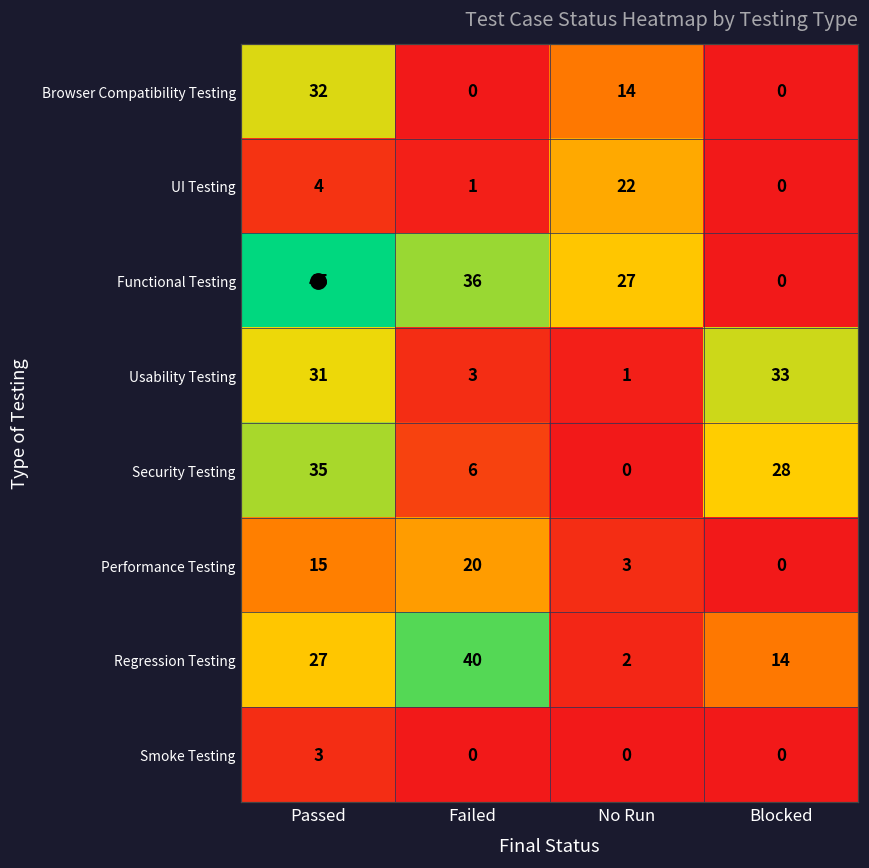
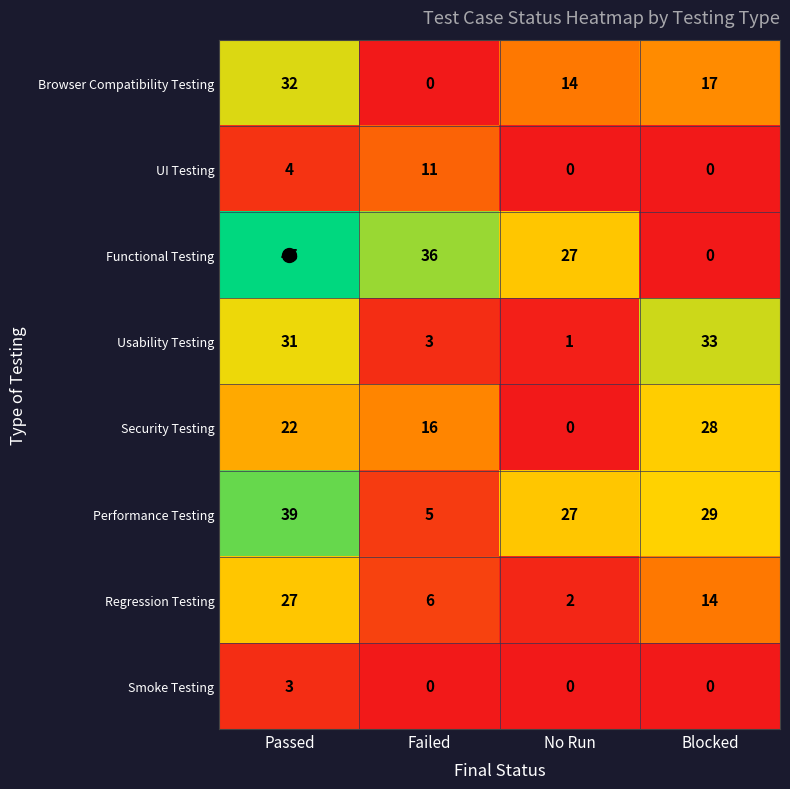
  {
    "Browser Compatibility Testing": {
      "Passed": 32,
      "Failed": 0,
      "No Run": 14,
-     "Blocked": 0
+     "Blocked": 17
    },
    "UI Testing": {
      "Passed": 4,
-     "Failed": 1,
-     "No Run": 22,
+     "Failed": 11,
+     "No Run": 0,
      "Blocked": 0
    },
    "Functional Testing": {
      "Failed": 36,
      "No Run": 27,
      "Blocked": 0
    },
    "Usability Testing": {
      "Passed": 31,
      "Failed": 3,
      "No Run": 1,
      "Blocked": 33
    },
    "Security Testing": {
-     "Passed": 35,
-     "Failed": 6,
+     "Passed": 22,
+     "Failed": 16,
      "No Run": 0,
      "Blocked": 28
    },
    "Performance Testing": {
-     "Passed": 15,
-     "Failed": 20,
-     "No Run": 3,
-     "Blocked": 0
+     "Passed": 39,
+     "Failed": 5,
+     "No Run": 27,
+     "Blocked": 29
    },
    "Regression Testing": {
      "Passed": 27,
-     "Failed": 40,
+     "Failed": 6,
      "No Run": 2,
      "Blocked": 14
    },
    "Smoke Testing": {
      "Passed": 3,
      "Failed": 0,
      "No Run": 0,
      "Blocked": 0
    }
  }
